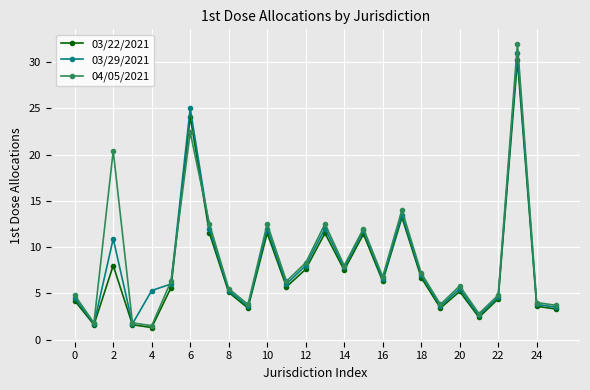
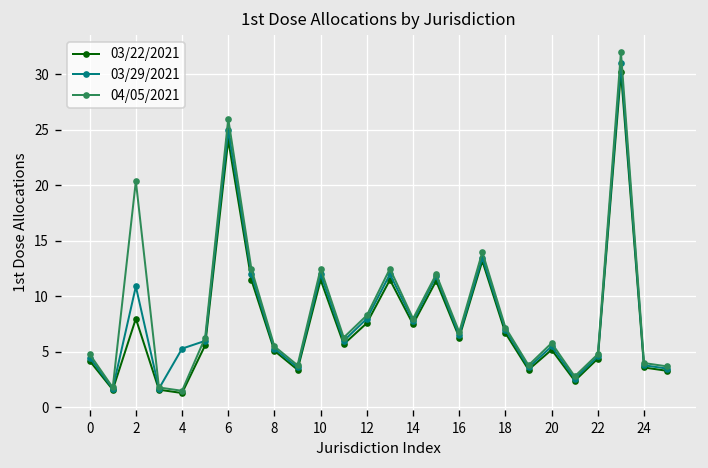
  {
    "03/22/2021": {
      "0": 4,
      "2": 8,
      "6": 24,
      "10": 12,
      "12": 8,
      "14": 8,
      "18": 7,
      "20": 5
    },
    "03/29/2021": {
      "0": 5,
      "2": 11,
      "4": 5,
      "6": 25,
      "10": 12,
      "12": 8,
      "20": 6
    },
    "04/05/2021": {
      "0": 5,
      "2": 20,
-     "6": 22,
+     "6": 26,
      "10": 13,
      "12": 8,
      "16": 7,
      "20": 6
    }
  }
